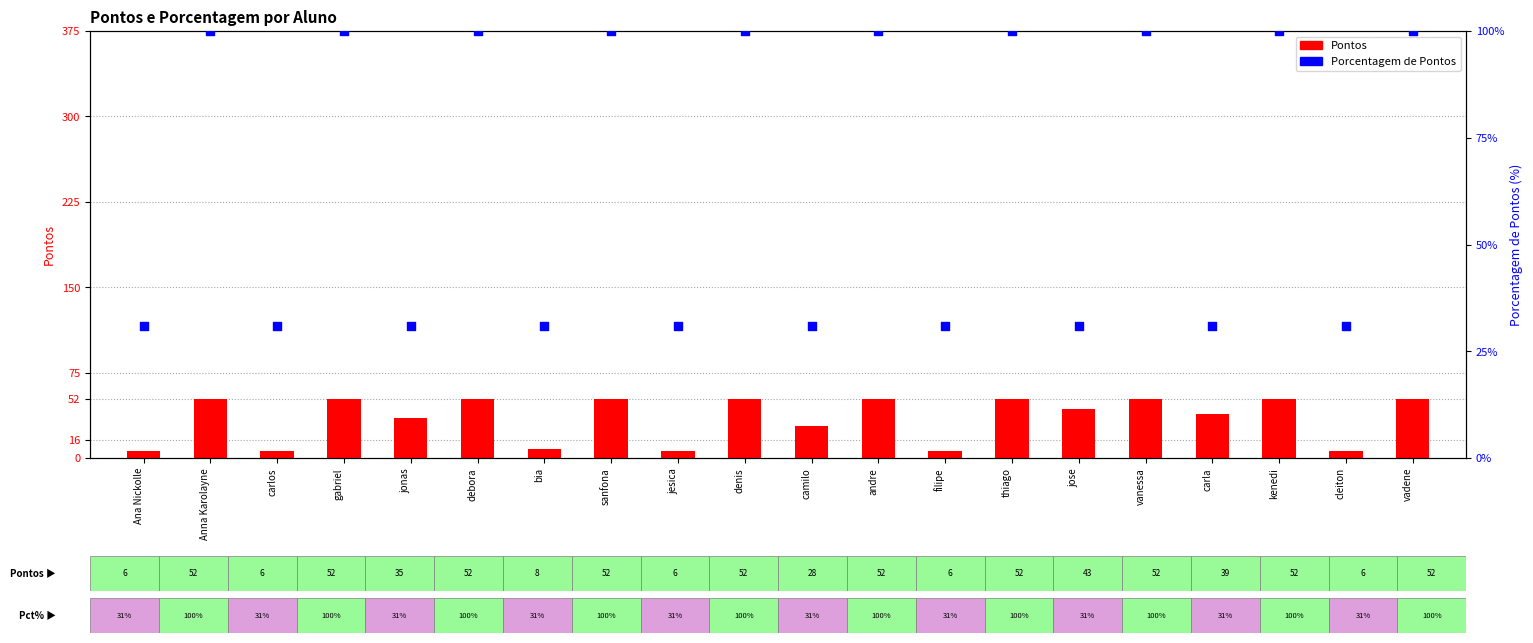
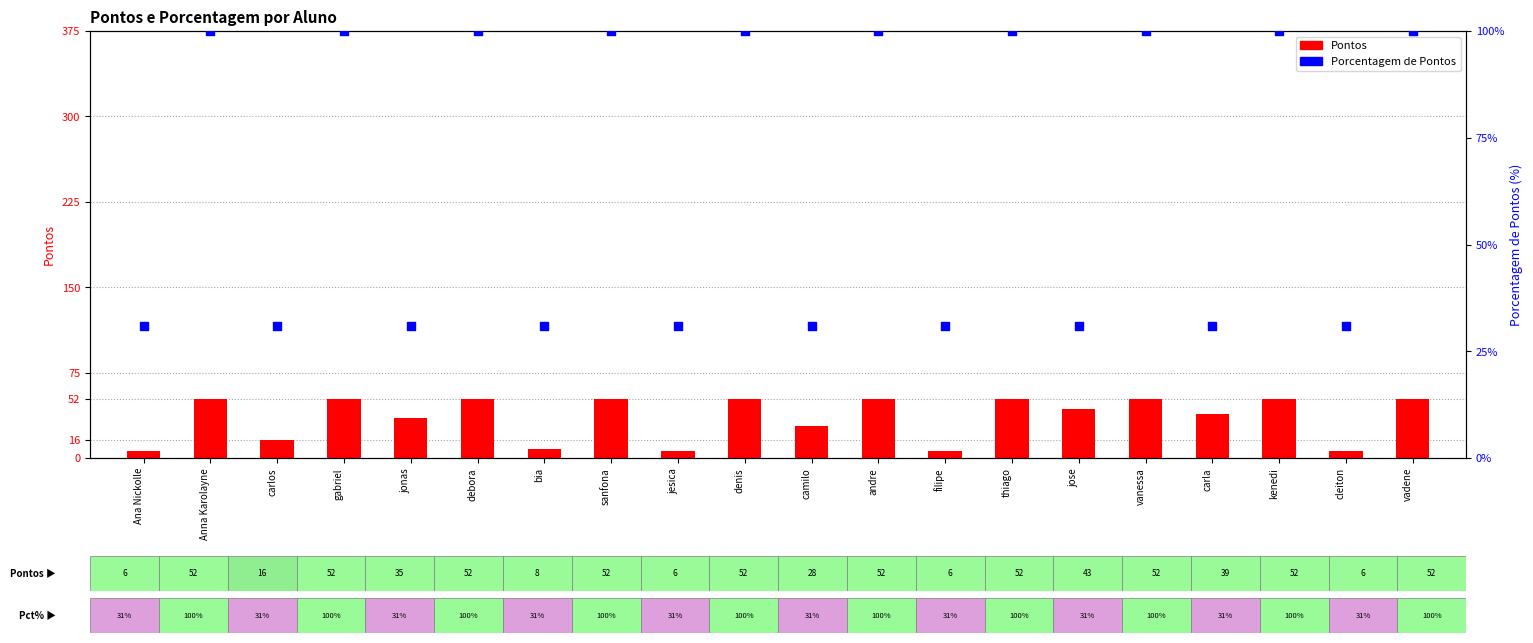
  {
    "Pontos": {
-     "carlos": 6
+     "carlos": 16
    }
  }
